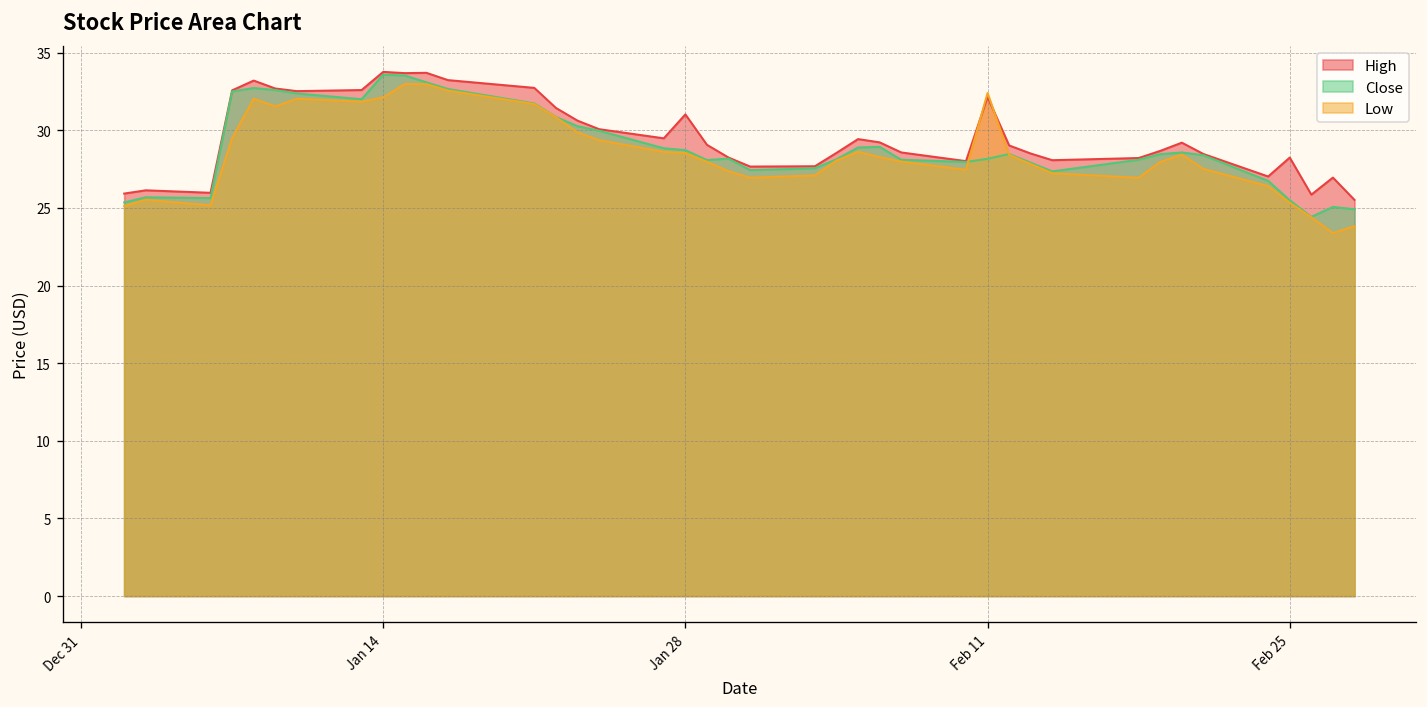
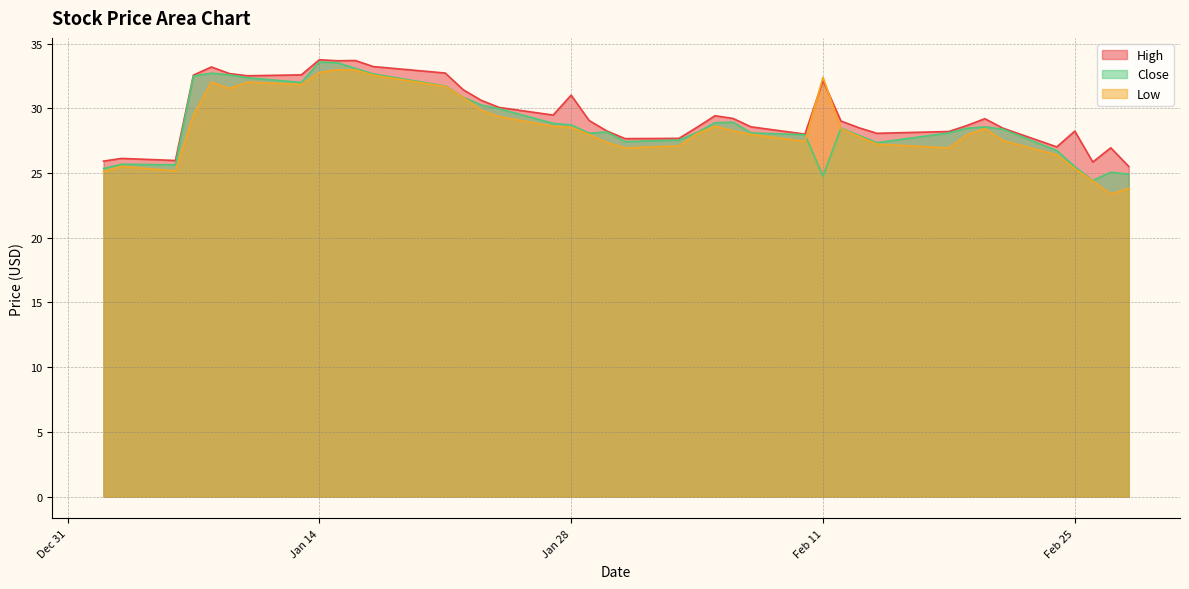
  {
    "High": {
      "Jan 28": 31.0,
      "Feb 11": 32.2,
      "Feb 25": 28.3
    },
    "Close": {
-     "Feb 11": 28.2
+     "Feb 11": 24.8
    },
    "Low": {
-     "Jan 14": 32.1,
+     "Jan 14": 32.8,
      "Feb 11": 32.4
    }
  }
